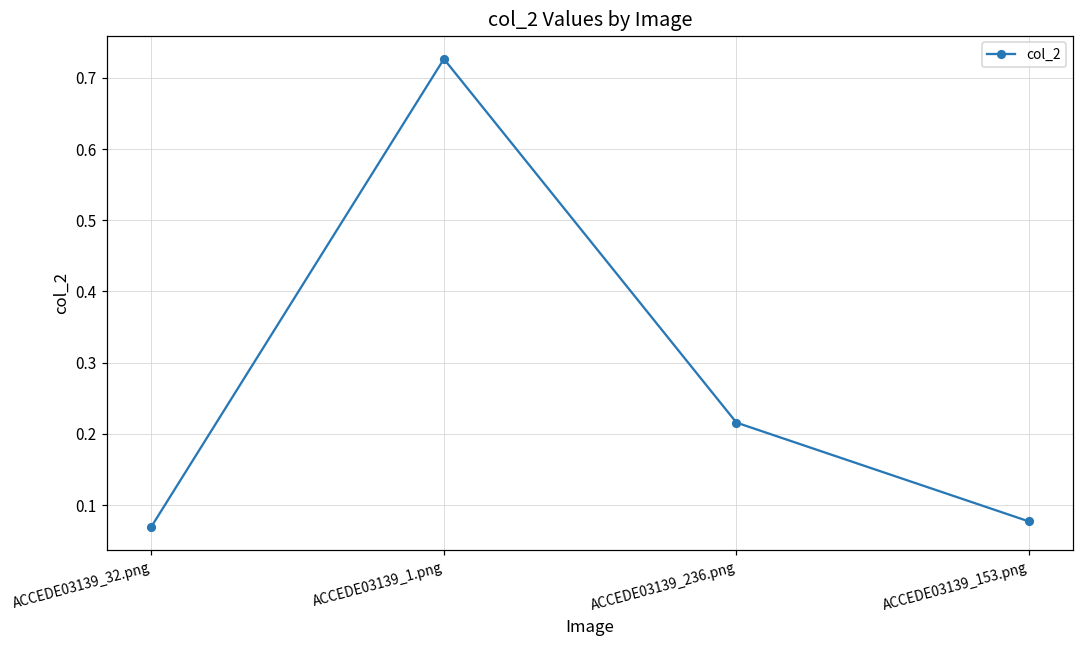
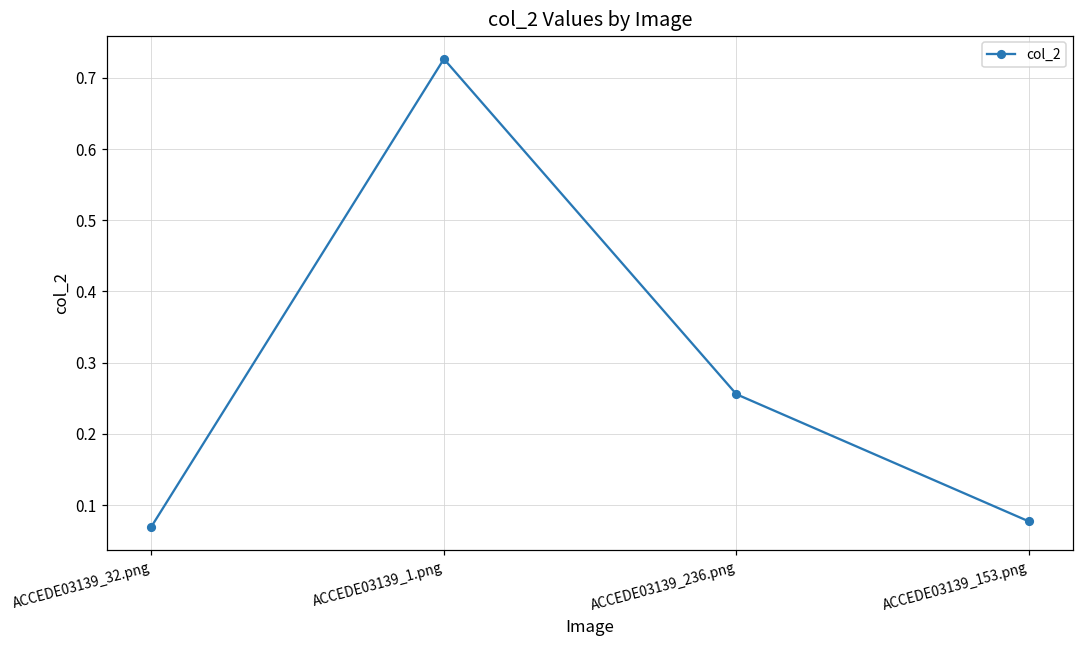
  {
    "ACCEDE03139_32.png": 0.07,
    "ACCEDE03139_1.png": 0.73,
-   "ACCEDE03139_236.png": 0.22,
+   "ACCEDE03139_236.png": 0.26,
    "ACCEDE03139_153.png": 0.08
  }
